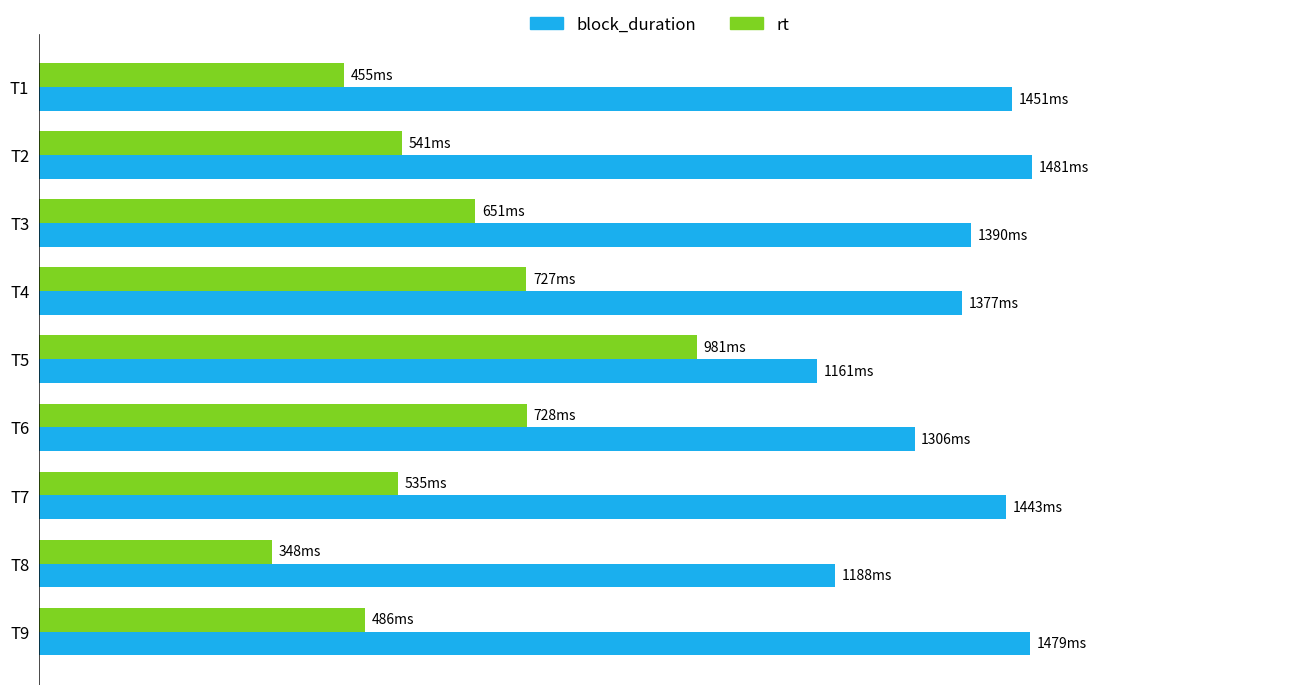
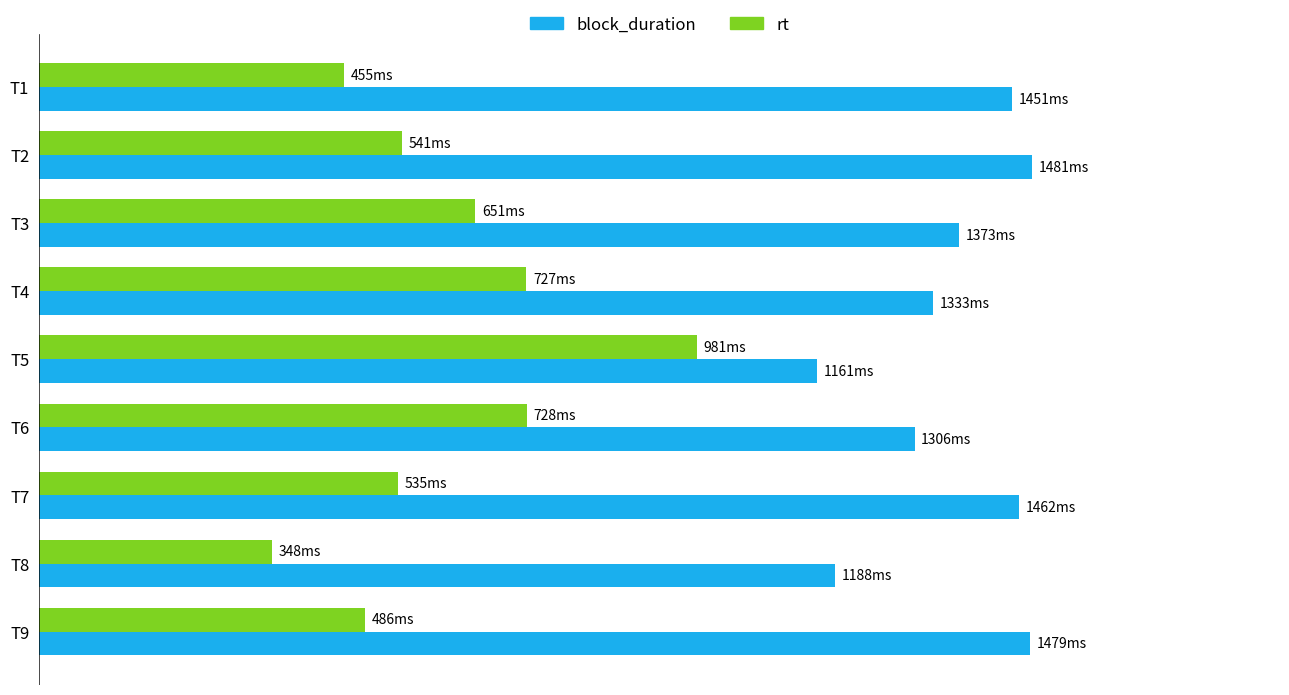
  {
    "block_duration": {
      "T1": 1451,
      "T2": 1481,
-     "T3": 1390,
-     "T4": 1377,
+     "T3": 1373,
+     "T4": 1333,
      "T5": 1161,
      "T6": 1306,
-     "T7": 1443,
+     "T7": 1462,
      "T8": 1188,
      "T9": 1479
    },
    "rt": {
      "T1": 455,
      "T2": 541,
      "T3": 651,
      "T4": 727,
      "T5": 981,
      "T6": 728,
      "T7": 535,
      "T8": 348,
      "T9": 486
    }
  }
